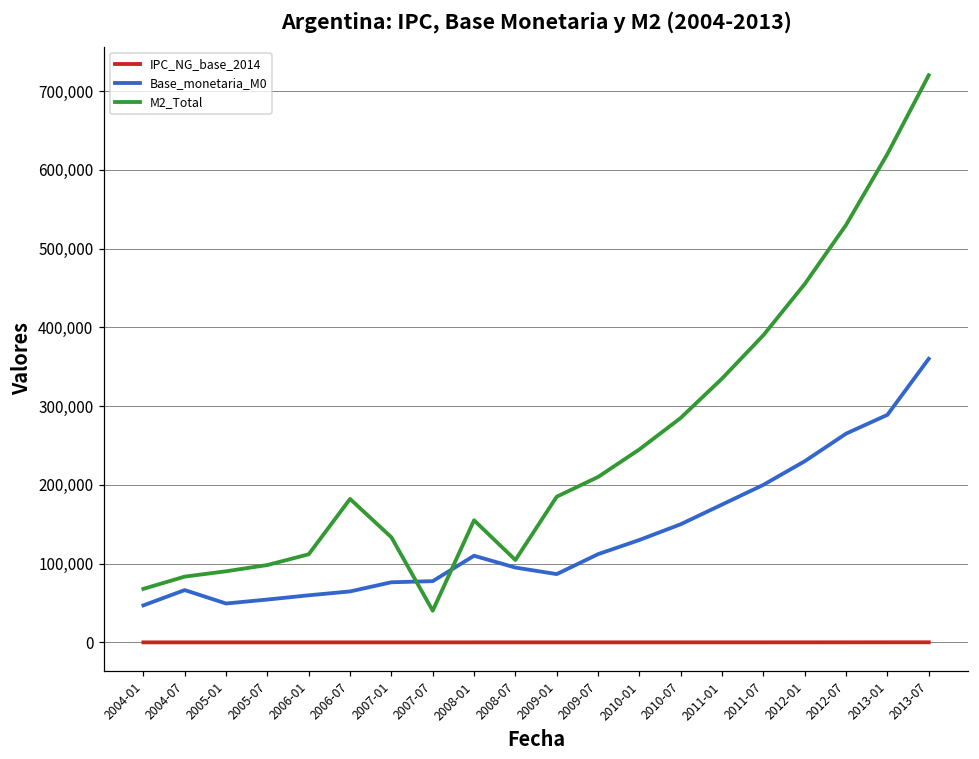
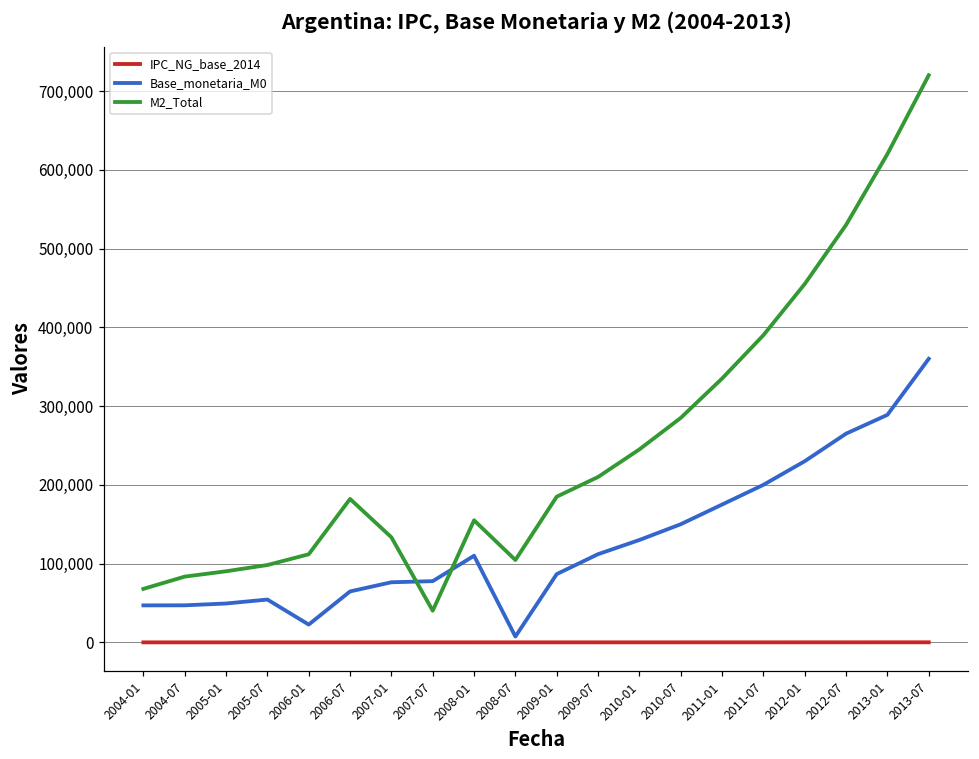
  {
    "IPC_NG_base_2014": {
      "2004-01": "0",
      "2004-07": "0",
      "2005-01": "0",
      "2005-07": "0",
      "2006-01": "0",
      "2006-07": "0",
      "2007-01": "0",
      "2007-07": "0",
      "2008-01": "0",
      "2008-07": "0",
      "2009-01": "0",
      "2009-07": "0",
      "2010-01": "0",
      "2010-07": "0",
      "2011-01": "0",
      "2011-07": "0",
      "2012-01": "0",
      "2012-07": "0",
      "2013-01": "0",
      "2013-07": "0"
    },
    "Base_monetaria_M0": {
      "2004-01": "50,000",
-     "2004-07": "70,000",
+     "2004-07": "50,000",
      "2005-01": "50,000",
      "2005-07": "50,000",
-     "2006-01": "60,000",
+     "2006-01": "20,000",
      "2006-07": "60,000",
      "2007-01": "80,000",
      "2007-07": "80,000",
      "2008-01": "110,000",
-     "2008-07": "100,000",
+     "2008-07": "10,000",
      "2009-01": "90,000",
      "2009-07": "110,000",
      "2010-01": "130,000",
      "2010-07": "150,000",
      "2011-01": "180,000",
      "2011-07": "200,000",
      "2012-01": "230,000",
      "2012-07": "270,000",
      "2013-01": "290,000",
      "2013-07": "360,000"
    },
    "M2_Total": {
      "2004-01": "70,000",
      "2004-07": "80,000",
      "2005-01": "90,000",
      "2005-07": "100,000",
      "2006-01": "110,000",
      "2006-07": "180,000",
      "2007-01": "130,000",
      "2007-07": "40,000",
      "2008-01": "160,000",
      "2008-07": "100,000",
      "2009-01": "190,000",
      "2009-07": "210,000",
      "2010-01": "250,000",
      "2010-07": "290,000",
      "2011-01": "340,000",
      "2011-07": "390,000",
      "2012-01": "460,000",
      "2012-07": "530,000",
      "2013-01": "620,000",
      "2013-07": "720,000"
    }
  }
